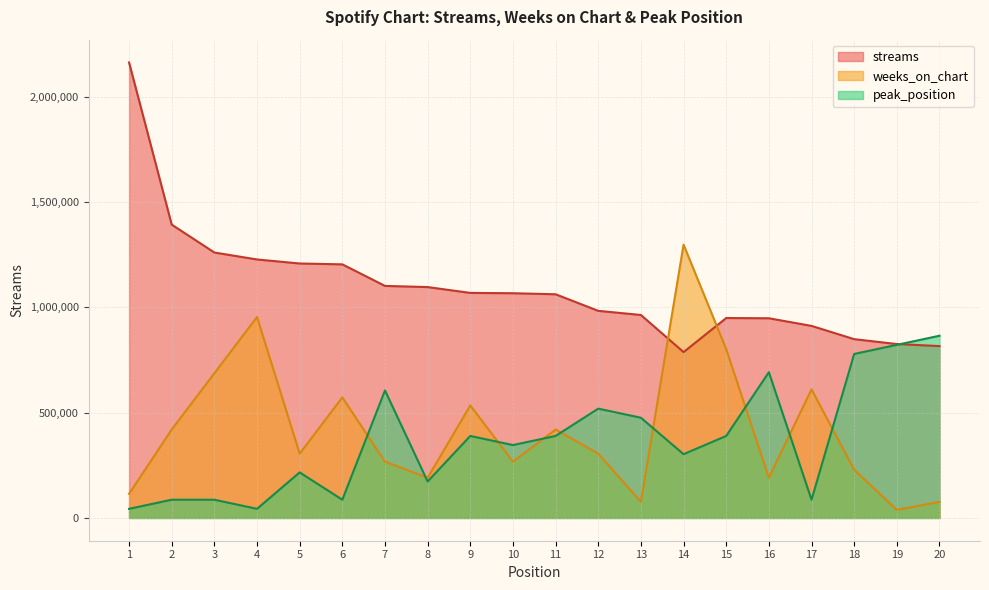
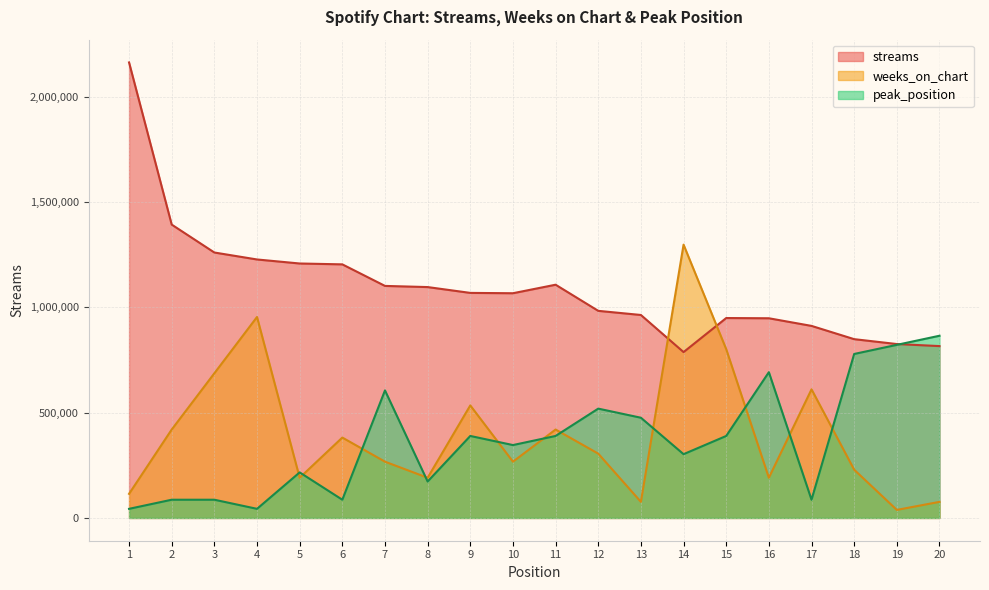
  {
    "streams": {
      "1": "2,160,000",
      "2": "1,390,000",
      "3": "1,260,000",
      "4": "1,230,000",
      "5": "1,210,000",
      "6": "1,200,000",
      "7": "1,100,000",
      "8": "1,100,000",
      "9": "1,070,000",
      "10": "1,070,000",
-     "11": "1,060,000",
+     "11": "1,110,000",
      "12": "980,000",
      "13": "960,000",
      "14": "790,000",
      "15": "950,000",
      "16": "950,000",
      "17": "910,000",
      "18": "850,000",
      "20": "820,000"
    },
    "weeks_on_chart": {
      "1": "110,000",
      "2": "420,000",
      "3": "690,000",
      "4": "950,000",
-     "5": "310,000",
-     "6": "570,000",
+     "5": "190,000",
+     "6": "380,000",
      "7": "270,000",
      "8": "190,000",
      "9": "530,000",
      "10": "270,000",
      "11": "420,000",
      "12": "310,000",
      "13": "80,000",
      "14": "1,300,000",
      "15": "800,000",
      "16": "190,000",
      "17": "610,000",
      "18": "230,000",
      "19": "40,000",
      "20": "80,000"
    },
    "peak_position": {
      "1": "40,000",
      "2": "90,000",
      "3": "90,000",
      "4": "40,000",
      "5": "220,000",
      "6": "90,000",
      "7": "610,000",
      "8": "170,000",
      "9": "390,000",
      "10": "350,000",
      "11": "390,000",
      "12": "520,000",
      "13": "480,000",
      "14": "300,000",
      "15": "390,000",
      "16": "690,000",
      "17": "90,000",
      "18": "780,000",
      "20": "870,000"
    }
  }
